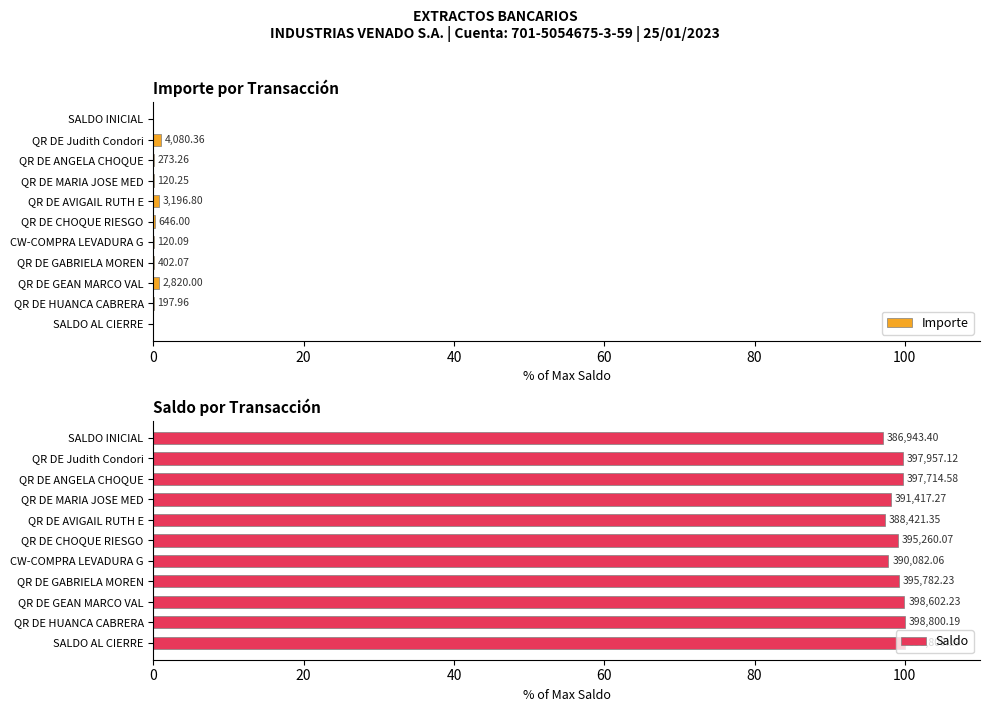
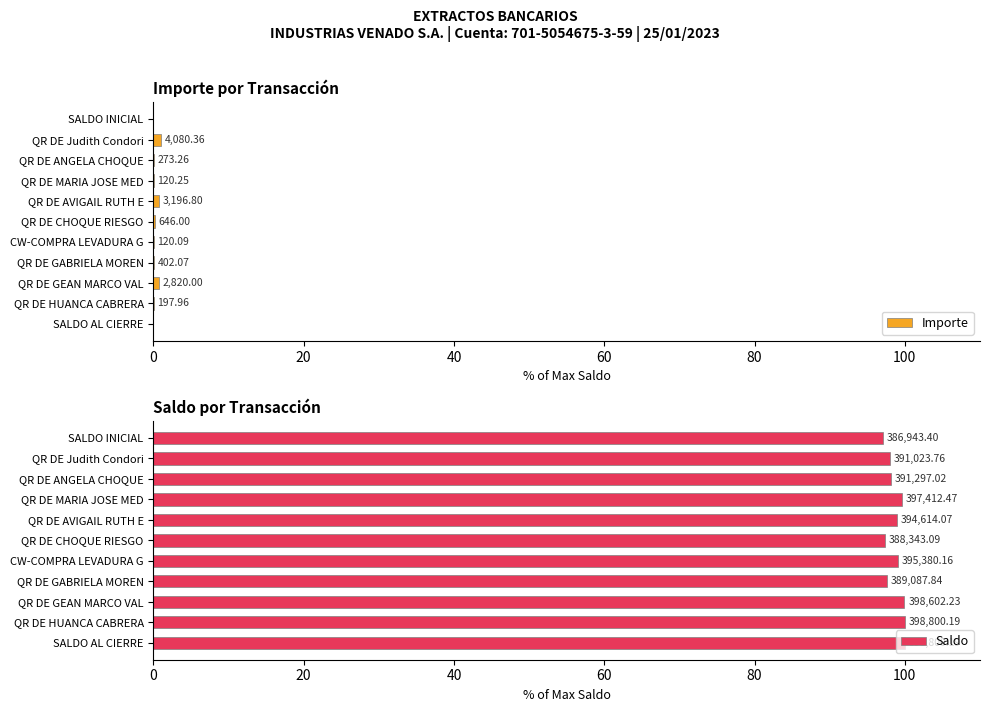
  {
    "Importe por Transacción": {
      "SALDO INICIAL": "0",
      "SALDO AL CIERRE": "0"
    },
    "Saldo por Transacción": {
-     "QR DE Judith Condori": "397,957.12",
-     "QR DE ANGELA CHOQUE": "397,714.58",
-     "QR DE MARIA JOSE MED": "391,417.27",
-     "QR DE AVIGAIL RUTH E": "388,421.35",
-     "QR DE CHOQUE RIESGO": "395,260.07",
-     "CW-COMPRA LEVADURA G": "390,082.06",
-     "QR DE GABRIELA MOREN": "395,782.23"
+     "QR DE Judith Condori": "391,023.76",
+     "QR DE ANGELA CHOQUE": "391,297.02",
+     "QR DE MARIA JOSE MED": "397,412.47",
+     "QR DE AVIGAIL RUTH E": "394,614.07",
+     "QR DE CHOQUE RIESGO": "388,343.09",
+     "CW-COMPRA LEVADURA G": "395,380.16",
+     "QR DE GABRIELA MOREN": "389,087.84"
    }
  }
